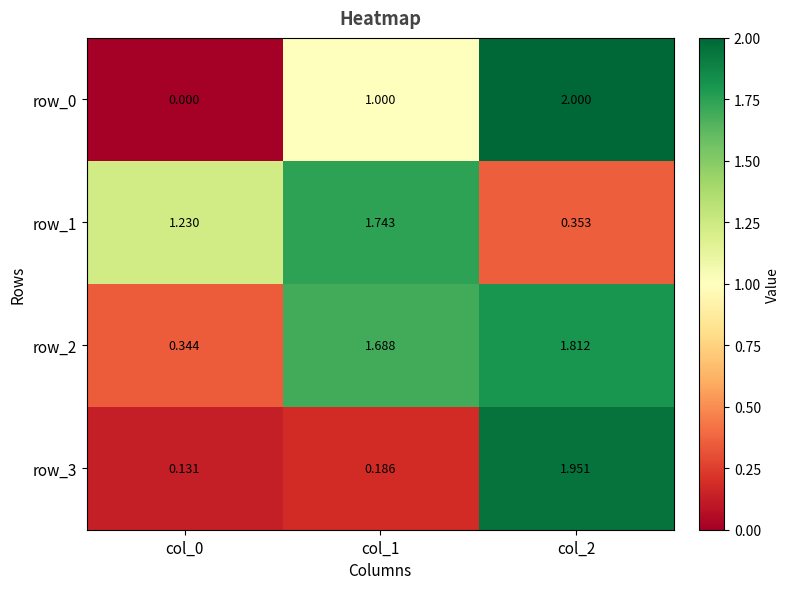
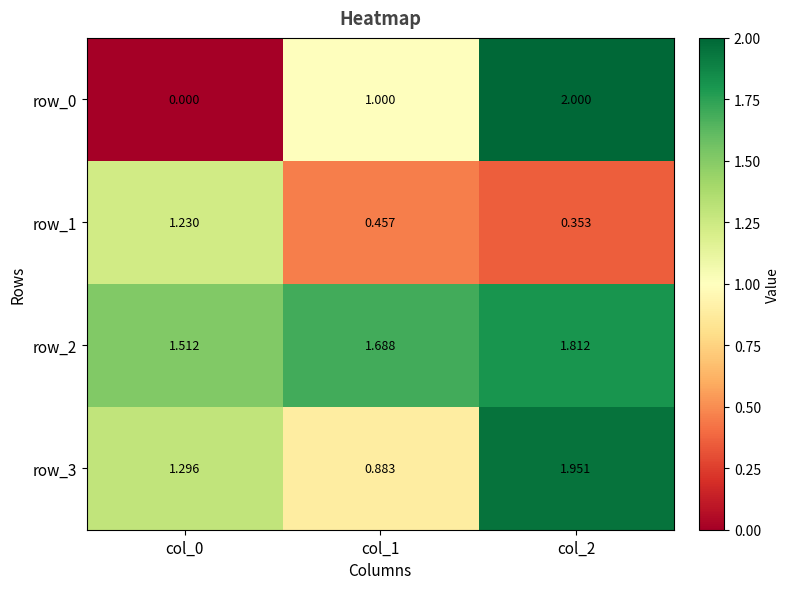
  {
    "row_0": {
      "col_0": 0.000,
      "col_1": 1.000,
      "col_2": 2.000
    },
    "row_1": {
      "col_0": 1.230,
-     "col_1": 1.743,
+     "col_1": 0.457,
      "col_2": 0.353
    },
    "row_2": {
-     "col_0": 0.344,
+     "col_0": 1.512,
      "col_1": 1.688,
      "col_2": 1.812
    },
    "row_3": {
-     "col_0": 0.131,
-     "col_1": 0.186,
+     "col_0": 1.296,
+     "col_1": 0.883,
      "col_2": 1.951
    }
  }
